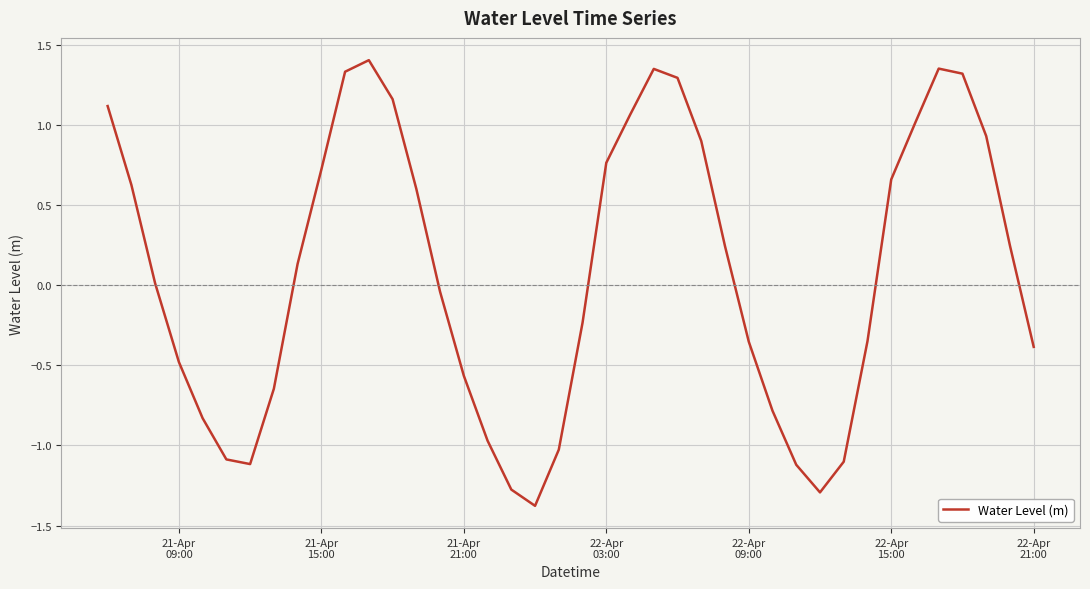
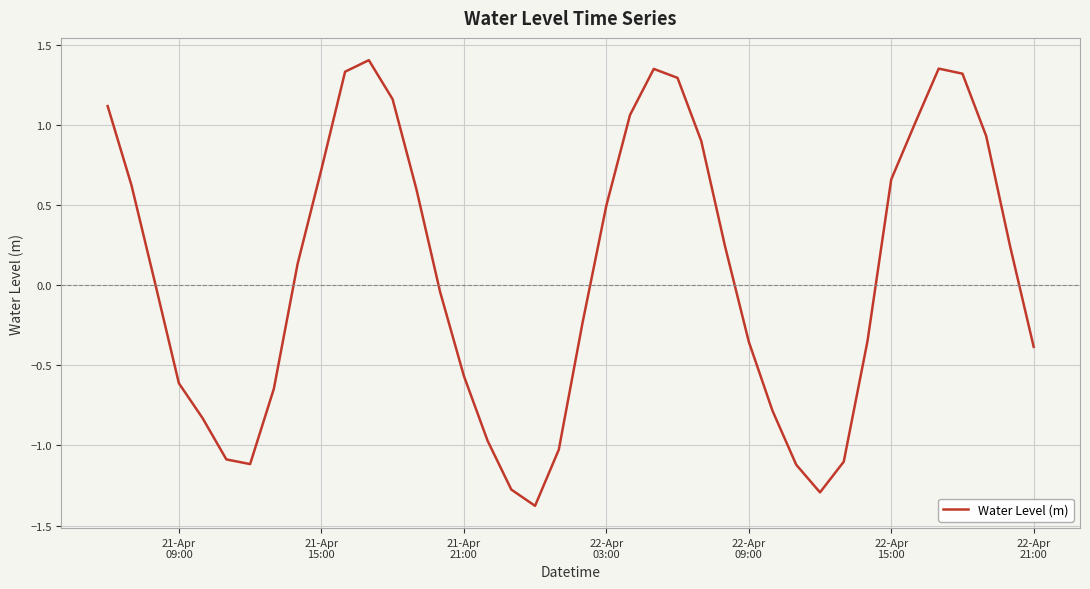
  {
-   "21-Apr 09:00": -0.48,
+   "21-Apr 09:00": -0.61,
    "21-Apr 15:00": 0.72,
    "21-Apr 21:00": -0.56,
-   "22-Apr 03:00": 0.76,
+   "22-Apr 03:00": 0.50,
    "22-Apr 09:00": -0.35,
    "22-Apr 15:00": 0.66,
    "22-Apr 21:00": -0.38
  }
